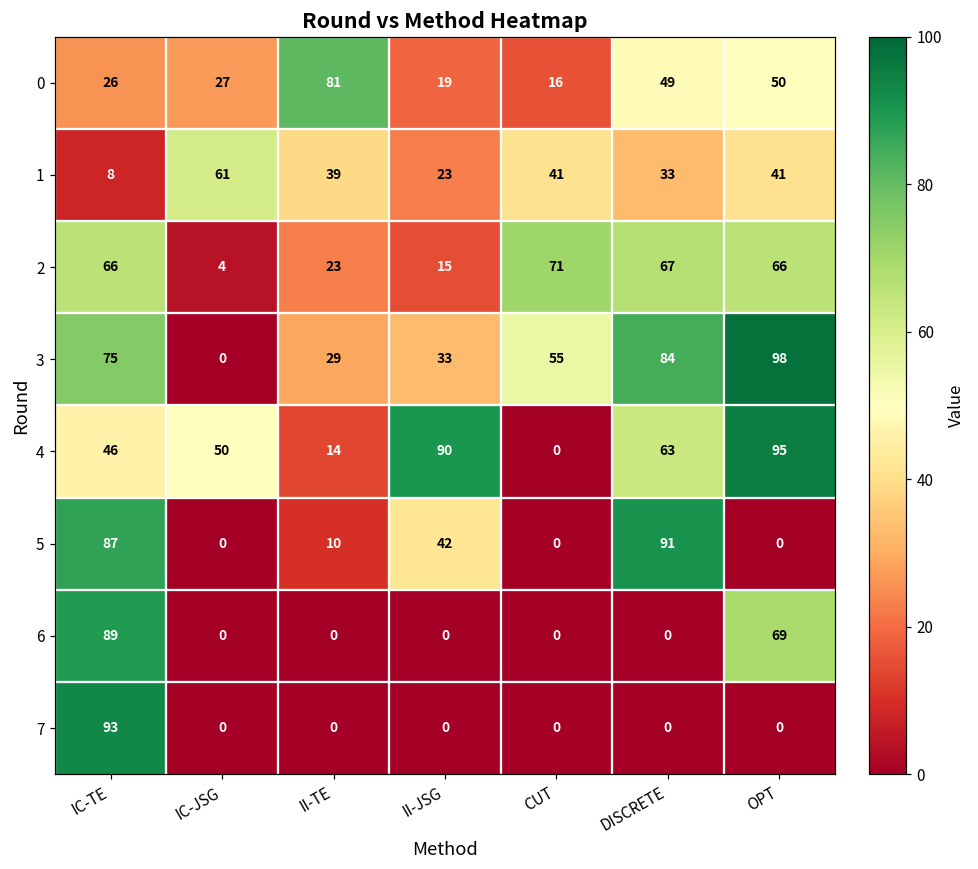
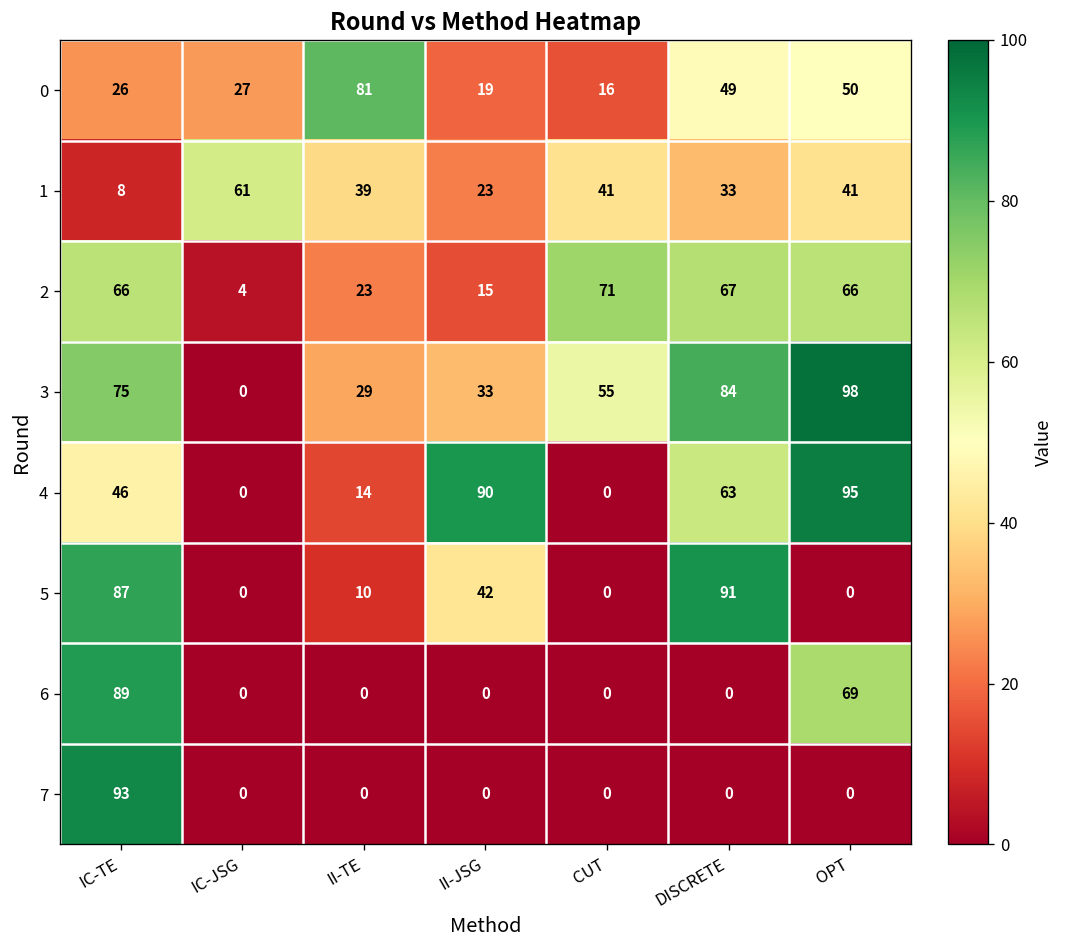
  {
    "0": {
      "IC-TE": 26,
      "IC-JSG": 27,
      "II-TE": 81,
      "II-JSG": 19,
      "CUT": 16,
      "DISCRETE": 49,
      "OPT": 50
    },
    "1": {
      "IC-TE": 8,
      "IC-JSG": 61,
      "II-TE": 39,
      "II-JSG": 23,
      "CUT": 41,
      "DISCRETE": 33,
      "OPT": 41
    },
    "2": {
      "IC-TE": 66,
      "IC-JSG": 4,
      "II-TE": 23,
      "II-JSG": 15,
      "CUT": 71,
      "DISCRETE": 67,
      "OPT": 66
    },
    "3": {
      "IC-TE": 75,
      "IC-JSG": 0,
      "II-TE": 29,
      "II-JSG": 33,
      "CUT": 55,
      "DISCRETE": 84,
      "OPT": 98
    },
    "4": {
      "IC-TE": 46,
-     "IC-JSG": 50,
+     "IC-JSG": 0,
      "II-TE": 14,
      "II-JSG": 90,
      "CUT": 0,
      "DISCRETE": 63,
      "OPT": 95
    },
    "5": {
      "IC-TE": 87,
      "IC-JSG": 0,
      "II-TE": 10,
      "II-JSG": 42,
      "CUT": 0,
      "DISCRETE": 91,
      "OPT": 0
    },
    "6": {
      "IC-TE": 89,
      "IC-JSG": 0,
      "II-TE": 0,
      "II-JSG": 0,
      "CUT": 0,
      "DISCRETE": 0,
      "OPT": 69
    },
    "7": {
      "IC-TE": 93,
      "IC-JSG": 0,
      "II-TE": 0,
      "II-JSG": 0,
      "CUT": 0,
      "DISCRETE": 0,
      "OPT": 0
    }
  }
